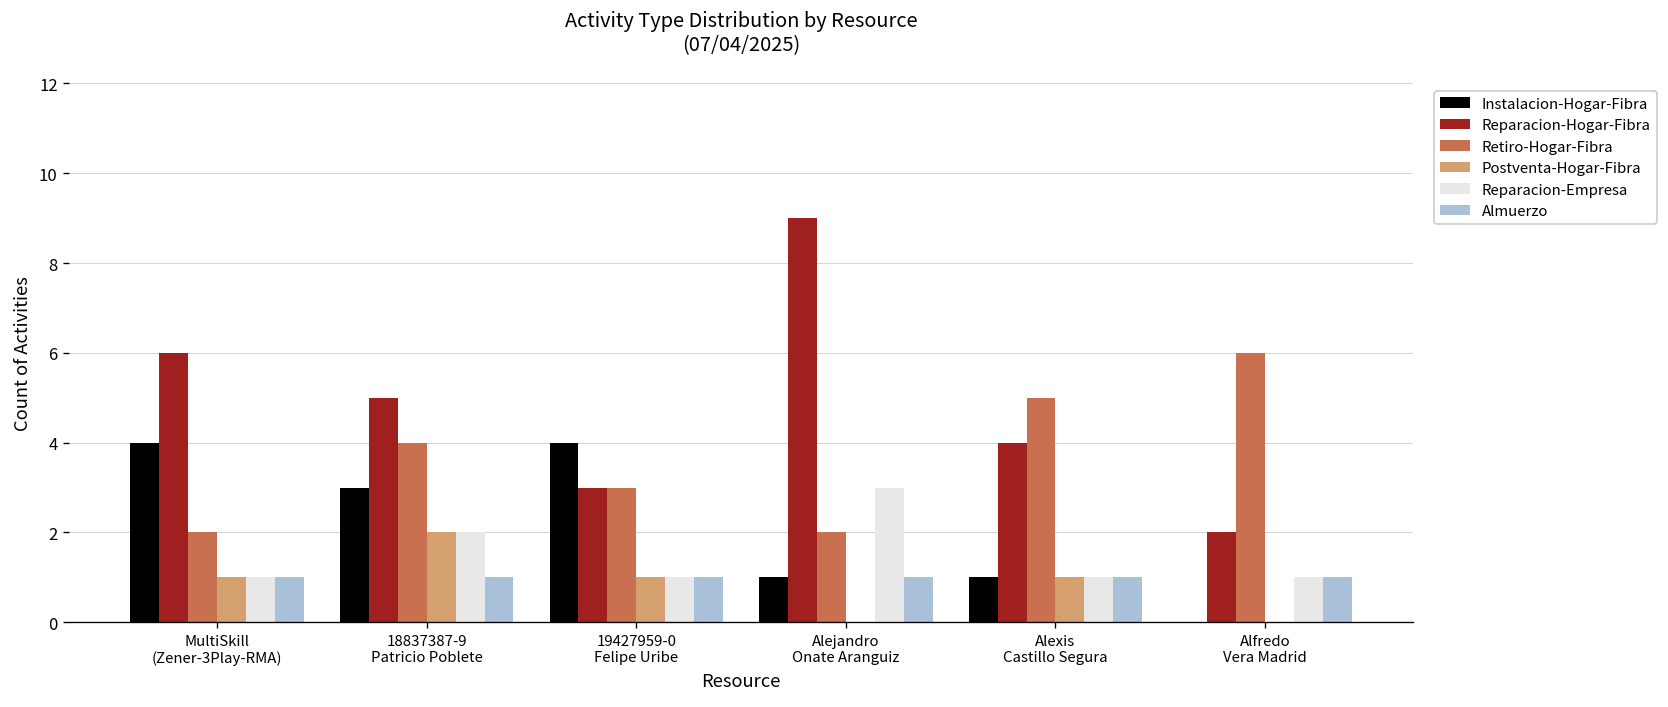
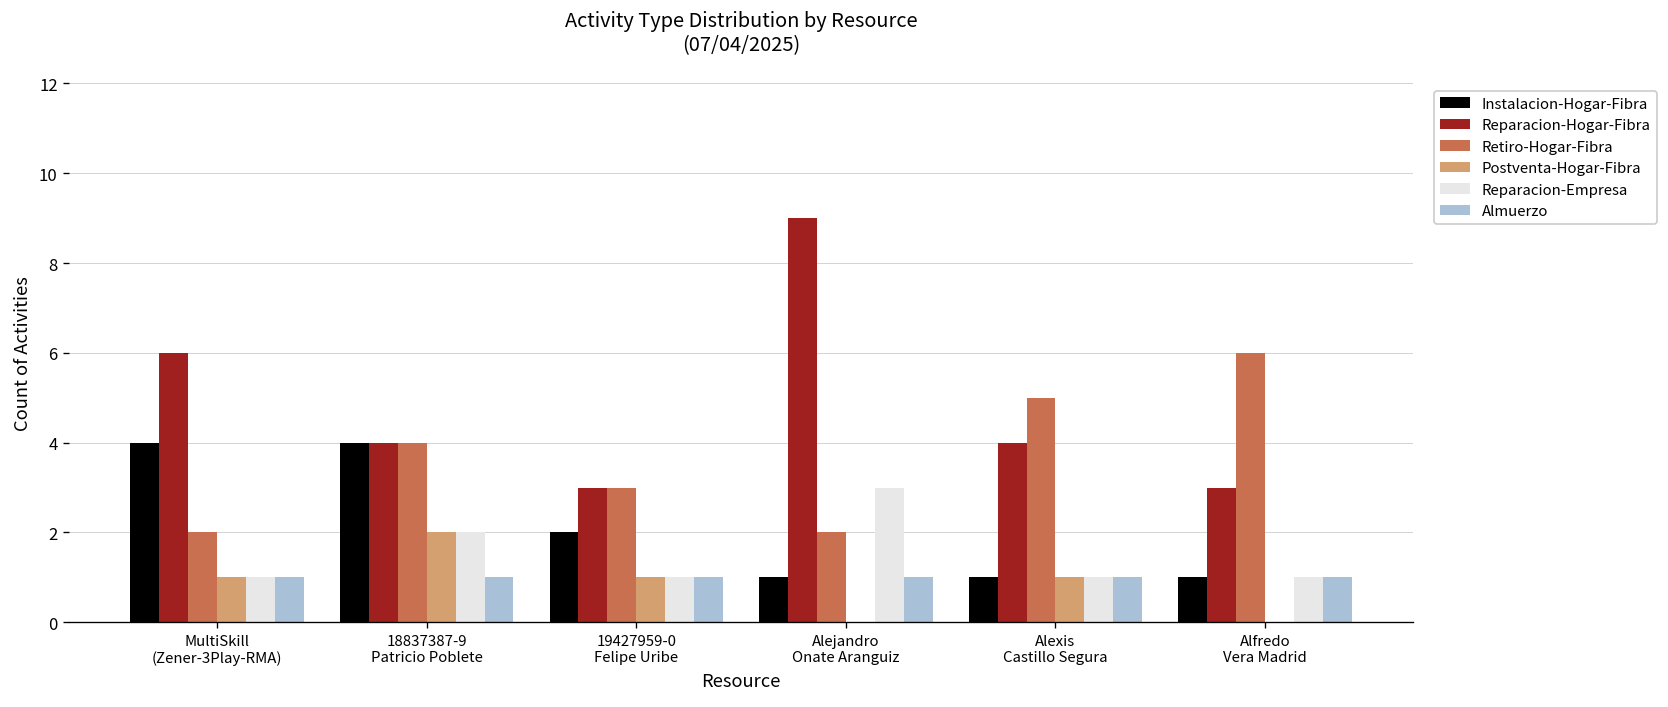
  {
    "Instalacion-Hogar-Fibra": {
      "MultiSkill (Zener-3Play-RMA)": 4,
-     "18837387-9 Patricio Poblete": 3,
-     "19427959-0 Felipe Uribe": 4,
+     "18837387-9 Patricio Poblete": 4,
+     "19427959-0 Felipe Uribe": 2,
      "Alejandro Onate Aranguiz": 1,
      "Alexis Castillo Segura": 1,
-     "Alfredo Vera Madrid": 0
+     "Alfredo Vera Madrid": 1
    },
    "Reparacion-Hogar-Fibra": {
      "MultiSkill (Zener-3Play-RMA)": 6,
-     "18837387-9 Patricio Poblete": 5,
+     "18837387-9 Patricio Poblete": 4,
      "19427959-0 Felipe Uribe": 3,
      "Alejandro Onate Aranguiz": 9,
      "Alexis Castillo Segura": 4,
-     "Alfredo Vera Madrid": 2
+     "Alfredo Vera Madrid": 3
    },
    "Reparacion-Empresa": {
      "MultiSkill (Zener-3Play-RMA)": 1,
      "18837387-9 Patricio Poblete": 2,
      "19427959-0 Felipe Uribe": 1,
      "Alejandro Onate Aranguiz": 3,
      "Alexis Castillo Segura": 1,
      "Alfredo Vera Madrid": 1
    },
    "Almuerzo": {
      "MultiSkill (Zener-3Play-RMA)": 1,
      "18837387-9 Patricio Poblete": 1,
      "19427959-0 Felipe Uribe": 1,
      "Alejandro Onate Aranguiz": 1,
      "Alexis Castillo Segura": 1,
      "Alfredo Vera Madrid": 1
    }
  }
